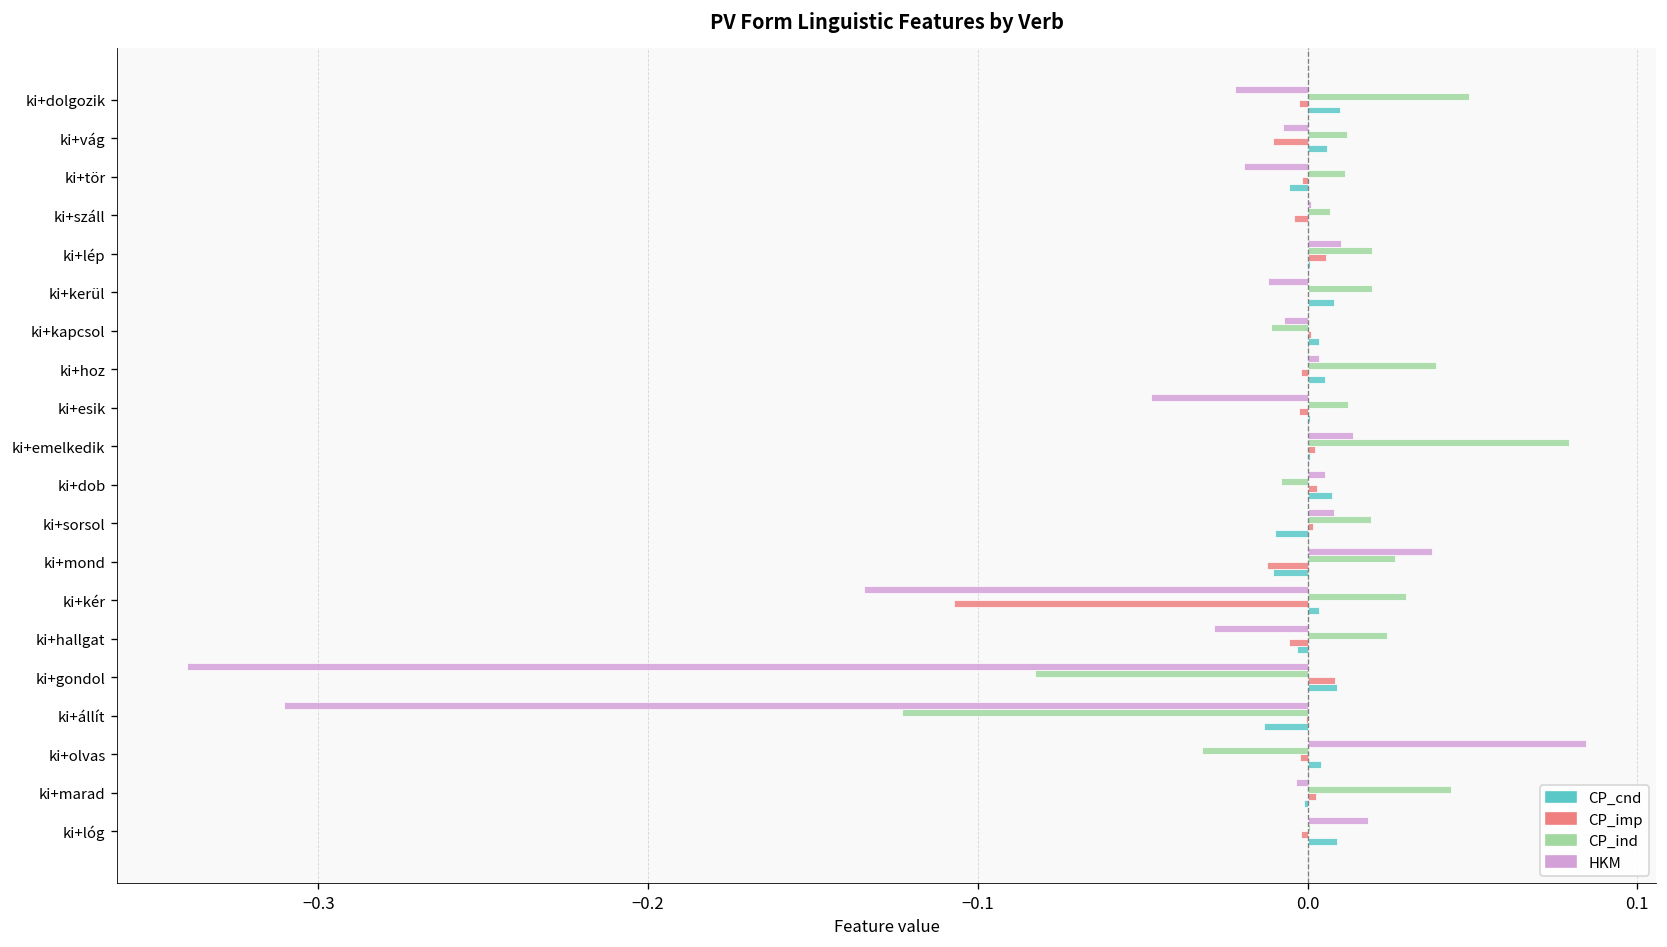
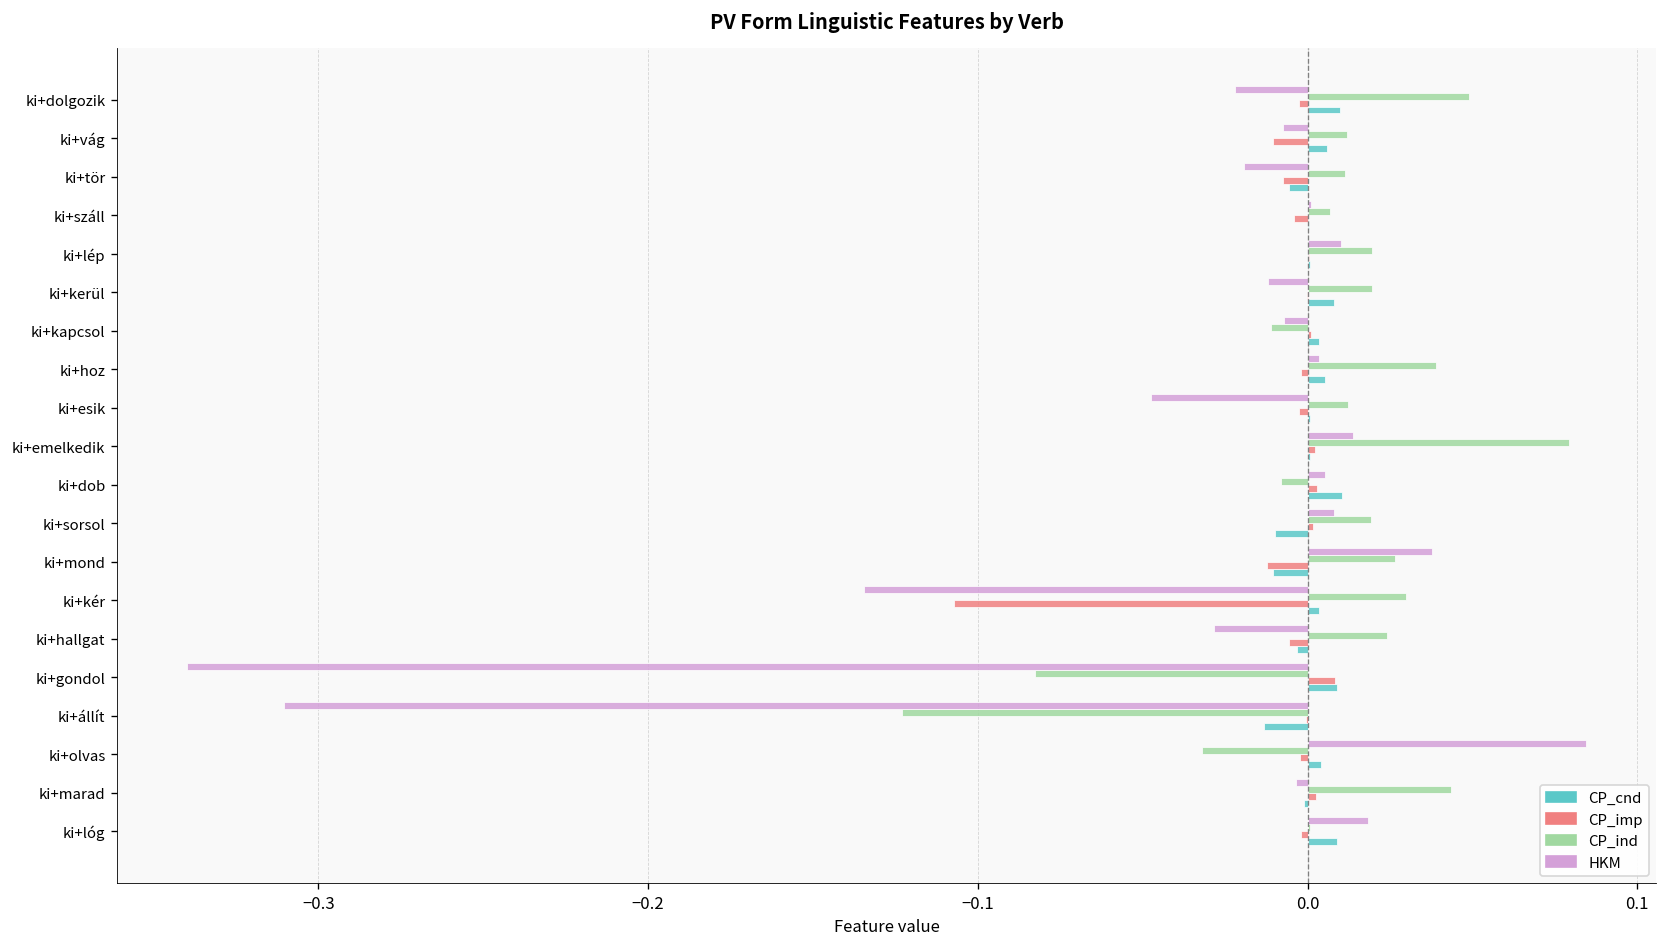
  {
    "CP_cnd": {
      "ki+dolgozik": 0.010,
      "ki+vág": 0.006,
      "ki+tör": -0.006,
      "ki+kerül": 0.008,
      "ki+kapcsol": 0.003,
      "ki+hoz": 0.005,
-     "ki+dob": 0.007,
+     "ki+dob": 0.010,
      "ki+sorsol": -0.010,
      "ki+mond": -0.011,
      "ki+kér": 0.004,
      "ki+hallgat": -0.003,
      "ki+gondol": 0.009,
      "ki+állít": -0.013,
      "ki+olvas": 0.004,
      "ki+marad": -0.001,
      "ki+lóg": 0.009
    },
    "CP_imp": {
      "ki+dolgozik": -0.003,
      "ki+vág": -0.010,
-     "ki+tör": -0.002,
+     "ki+tör": -0.008,
      "ki+száll": -0.004,
-     "ki+lép": 0.006,
+     "ki+lép": 0.001,
      "ki+kapcsol": 0.001,
      "ki+hoz": -0.002,
      "ki+esik": -0.003,
      "ki+emelkedik": 0.002,
      "ki+dob": 0.003,
      "ki+sorsol": 0.002,
      "ki+mond": -0.012,
      "ki+kér": -0.107,
      "ki+hallgat": -0.006,
      "ki+gondol": 0.008,
      "ki+olvas": -0.002,
      "ki+marad": 0.003,
      "ki+lóg": -0.002
    },
    "CP_ind": {
      "ki+dolgozik": 0.049,
      "ki+vág": 0.012,
      "ki+tör": 0.011,
      "ki+száll": 0.007,
      "ki+lép": 0.019,
      "ki+kerül": 0.019,
      "ki+kapcsol": -0.011,
      "ki+hoz": 0.039,
      "ki+esik": 0.012,
      "ki+emelkedik": 0.079,
      "ki+dob": -0.008,
      "ki+sorsol": 0.019,
      "ki+mond": 0.026,
      "ki+kér": 0.030,
      "ki+hallgat": 0.024,
      "ki+gondol": -0.083,
      "ki+állít": -0.123,
      "ki+olvas": -0.032,
      "ki+marad": 0.043
    },
    "HKM": {
      "ki+dolgozik": -0.022,
      "ki+vág": -0.007,
      "ki+tör": -0.019,
      "ki+lép": 0.010,
      "ki+kerül": -0.012,
      "ki+kapcsol": -0.007,
      "ki+hoz": 0.004,
      "ki+esik": -0.047,
      "ki+emelkedik": 0.014,
      "ki+dob": 0.005,
      "ki+sorsol": 0.008,
      "ki+mond": 0.038,
      "ki+kér": -0.135,
      "ki+hallgat": -0.028,
      "ki+gondol": -0.340,
      "ki+állít": -0.310,
      "ki+olvas": 0.084,
      "ki+marad": -0.003,
      "ki+lóg": 0.018
    }
  }
